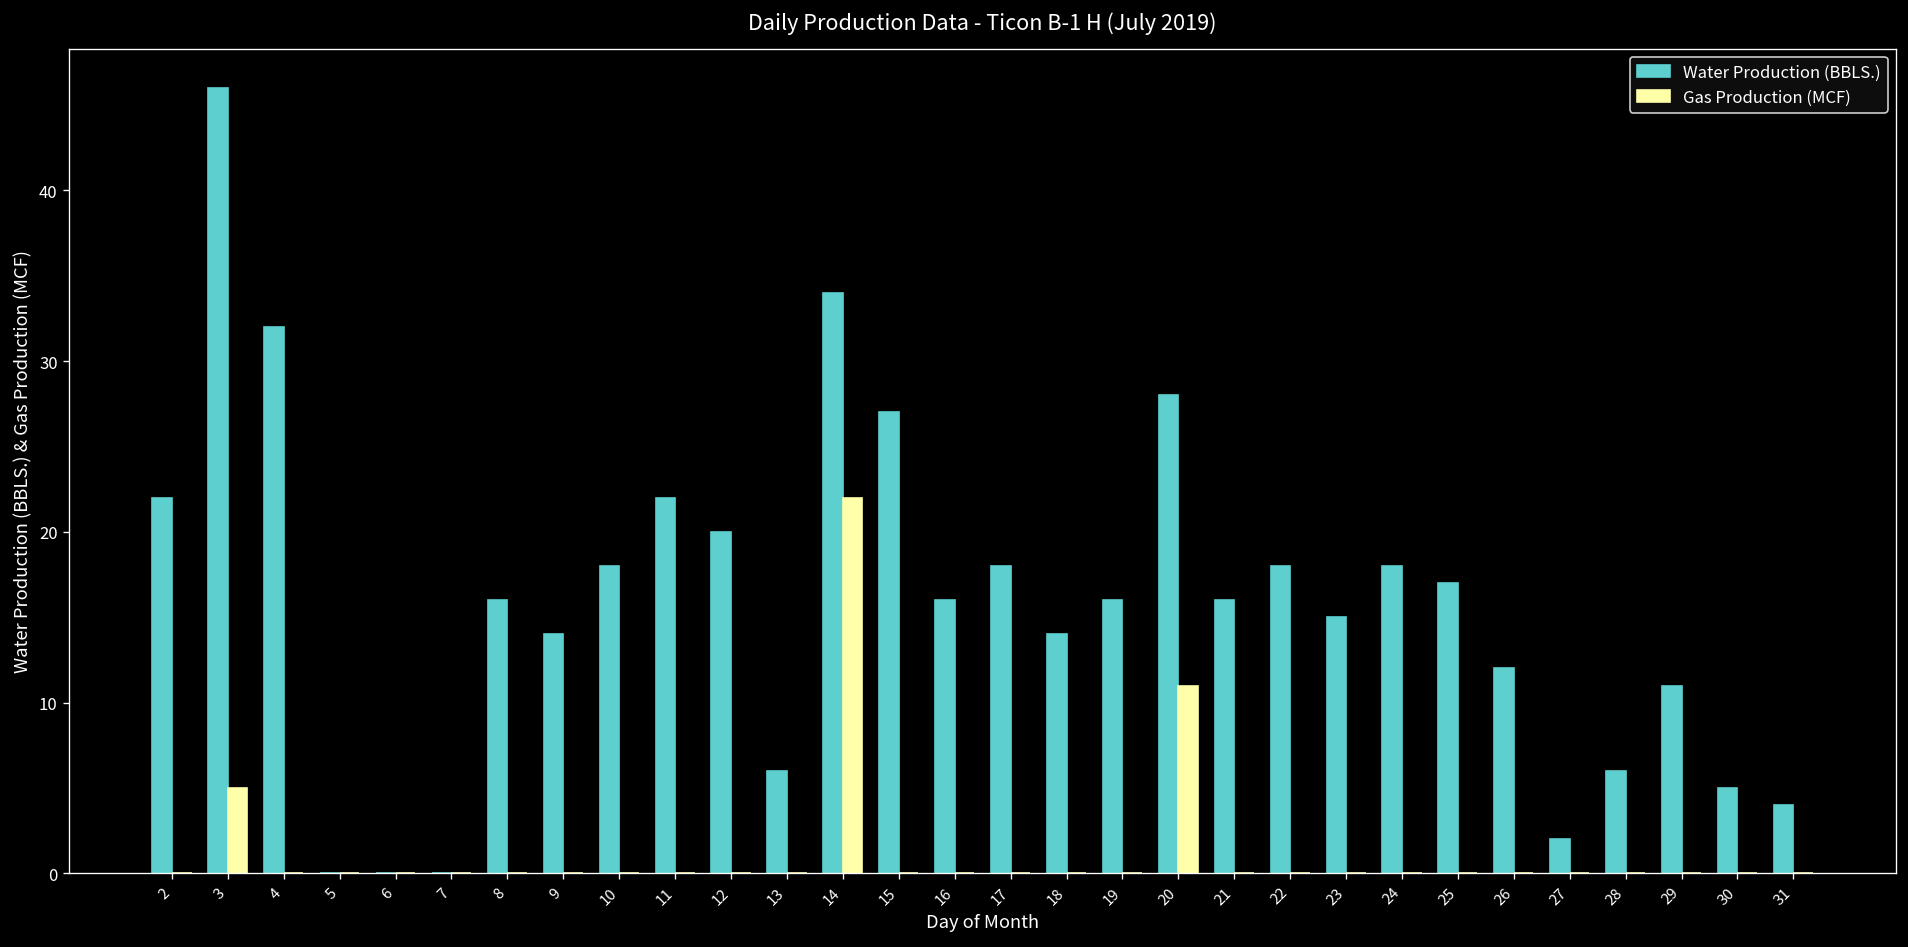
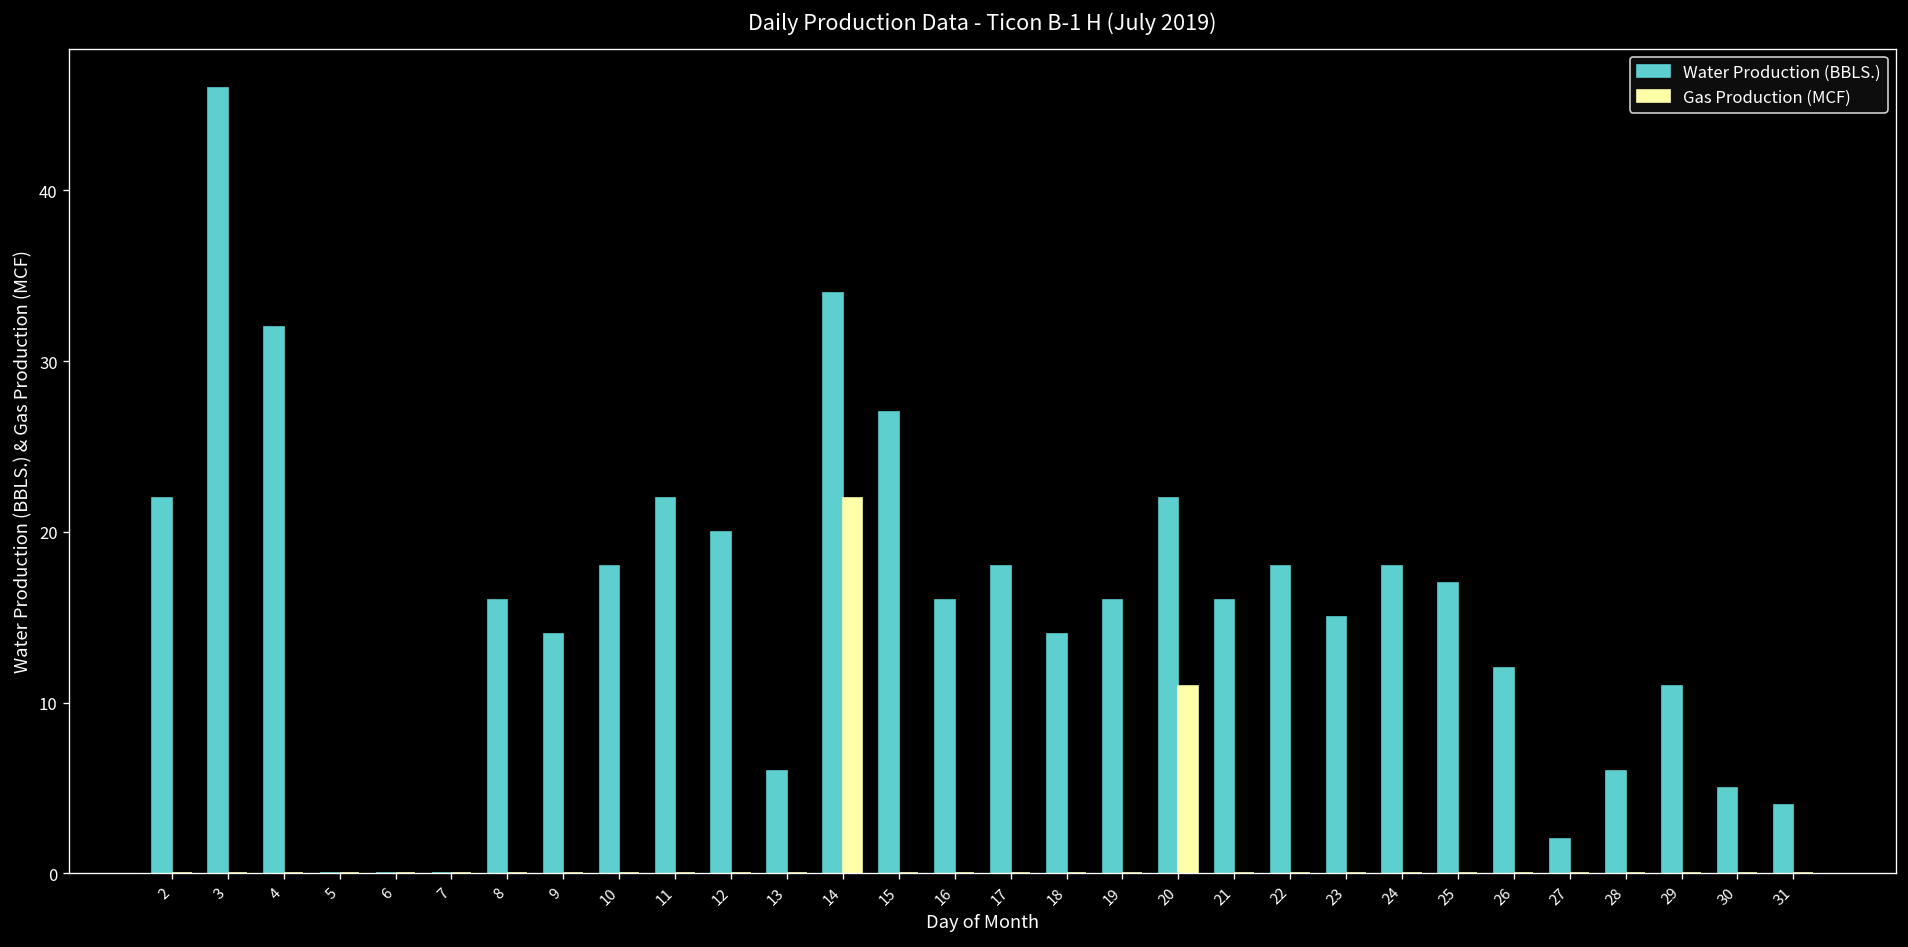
  {
    "Water Production (BBLS.)": {
      "2": 22,
      "3": 46,
      "4": 32,
      "5": 0,
      "6": 0,
      "7": 0,
      "8": 16,
      "9": 14,
      "10": 18,
      "11": 22,
      "12": 20,
      "13": 6,
      "14": 34,
      "15": 27,
      "16": 16,
      "17": 18,
      "18": 14,
      "19": 16,
-     "20": 28,
+     "20": 22,
      "21": 16,
      "22": 18,
      "23": 15,
      "24": 18,
      "25": 17,
      "26": 12,
      "27": 2,
      "28": 6,
      "29": 11,
      "30": 5,
      "31": 4
    },
    "Gas Production (MCF)": {
      "2": 0,
-     "3": 5,
+     "3": 0,
      "4": 0,
      "5": 0,
      "6": 0,
      "7": 0,
      "8": 0,
      "9": 0,
      "10": 0,
      "11": 0,
      "12": 0,
      "13": 0,
      "14": 22,
      "15": 0,
      "16": 0,
      "17": 0,
      "18": 0,
      "19": 0,
      "20": 11,
      "21": 0,
      "22": 0,
      "23": 0,
      "24": 0,
      "25": 0,
      "26": 0,
      "27": 0,
      "28": 0,
      "29": 0,
      "30": 0,
      "31": 0
    }
  }
